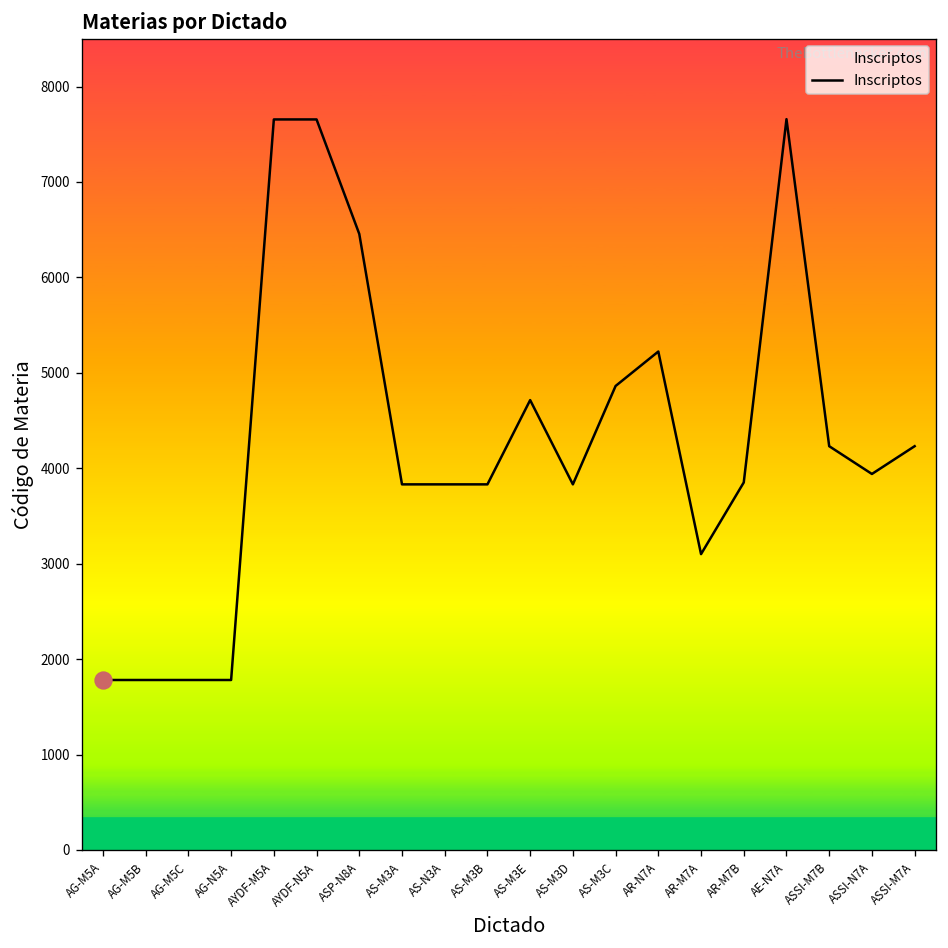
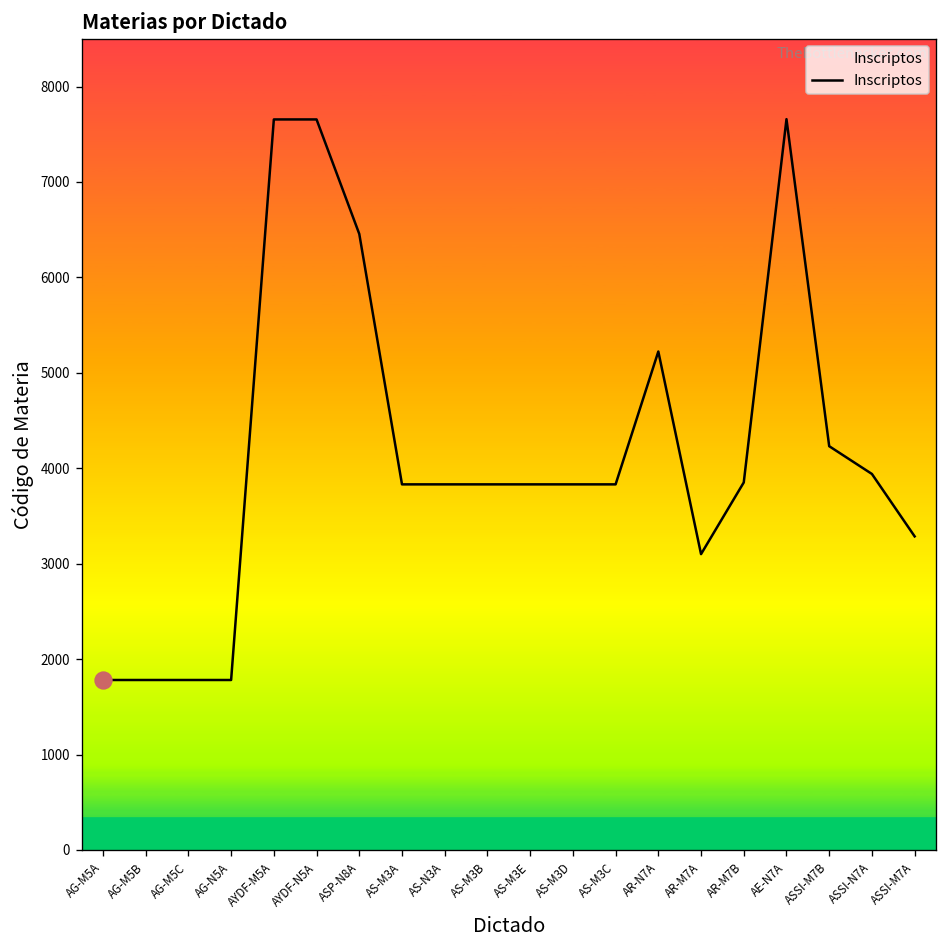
  {
    "Inscriptos": {
      "AG-M5B": 1800,
      "AG-M5C": 1800,
      "AG-N5A": 1800,
      "AYDF-M5A": 7700,
      "AYDF-N5A": 7700,
      "ASP-N8A": 6500,
      "AS-M3A": 3800,
      "AS-N3A": 3800,
      "AS-M3B": 3800,
-     "AS-M3E": 4700,
+     "AS-M3E": 3800,
      "AS-M3D": 3800,
-     "AS-M3C": 4900,
+     "AS-M3C": 3800,
      "AR-N7A": 5200,
      "AR-M7A": 3100,
      "AR-M7B": 3900,
      "AE-N7A": 7700,
      "ASSI-M7B": 4200,
      "ASSI-N7A": 3900,
-     "ASSI-M7A": 4200
+     "ASSI-M7A": 3300
    }
  }
